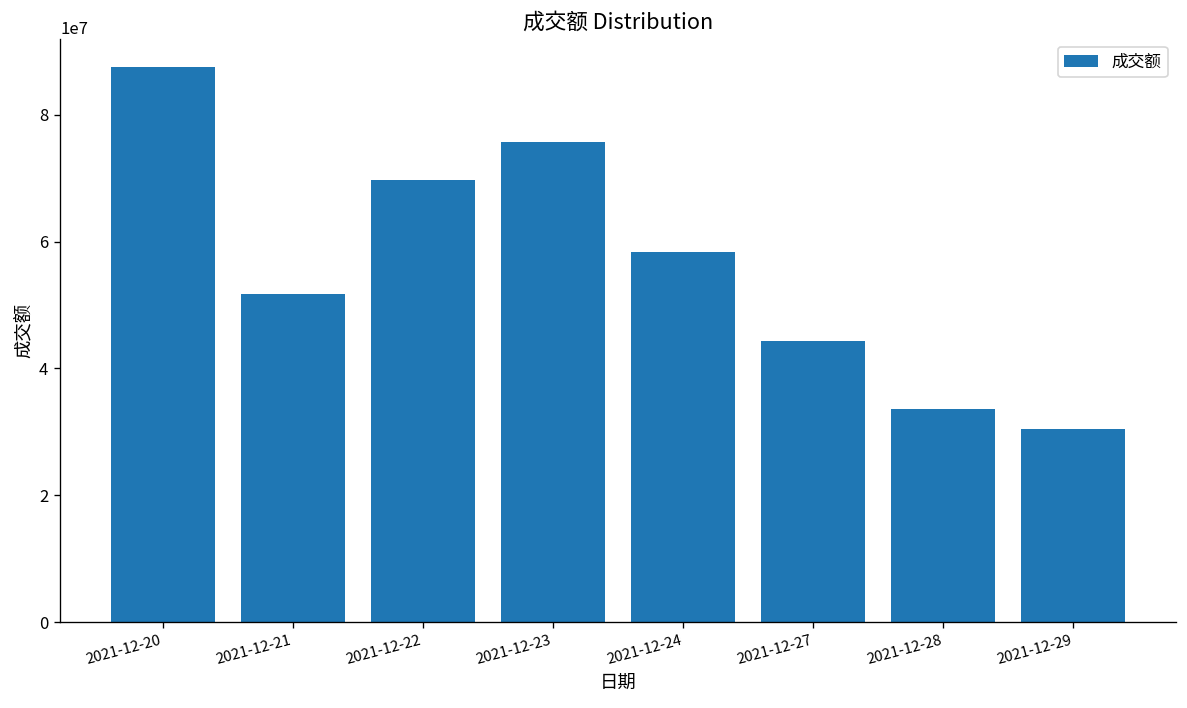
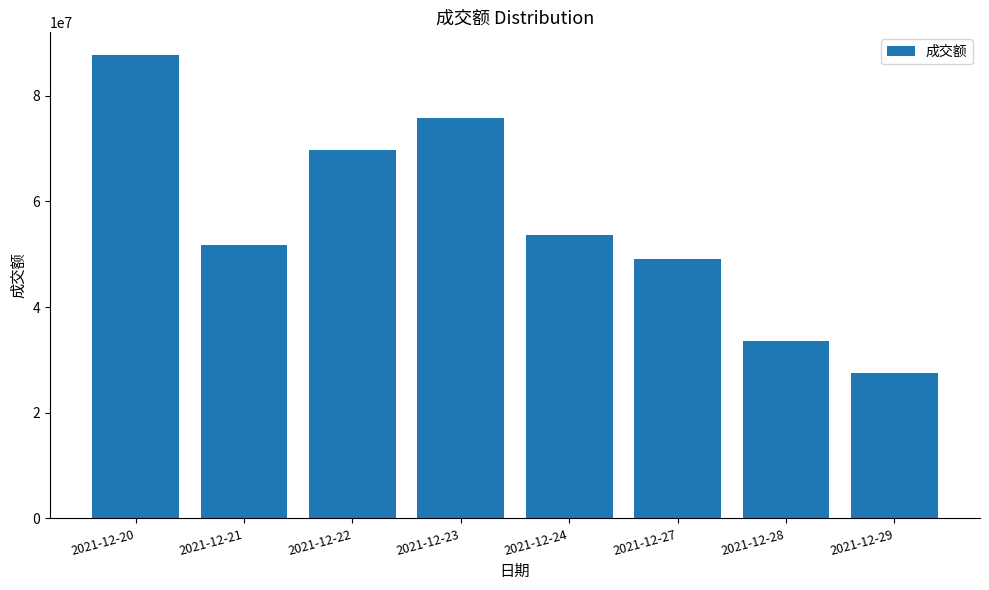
  {
    "2021-12-20": 88000000,
    "2021-12-21": 52000000,
    "2021-12-22": 70000000,
    "2021-12-23": 76000000,
-   "2021-12-24": 58000000,
-   "2021-12-27": 44000000,
+   "2021-12-24": 54000000,
+   "2021-12-27": 49000000,
    "2021-12-28": 34000000,
-   "2021-12-29": 31000000
+   "2021-12-29": 28000000
  }
